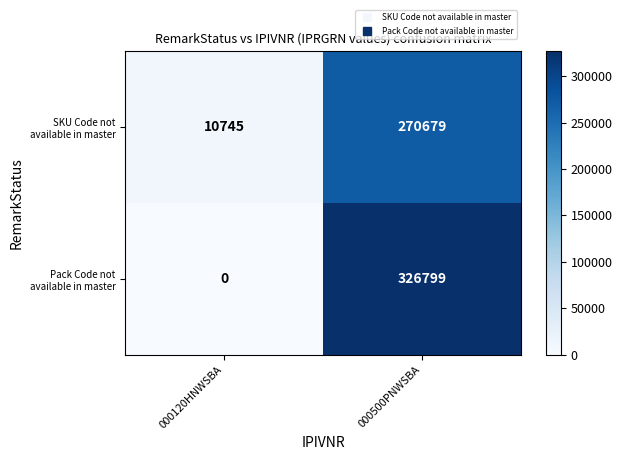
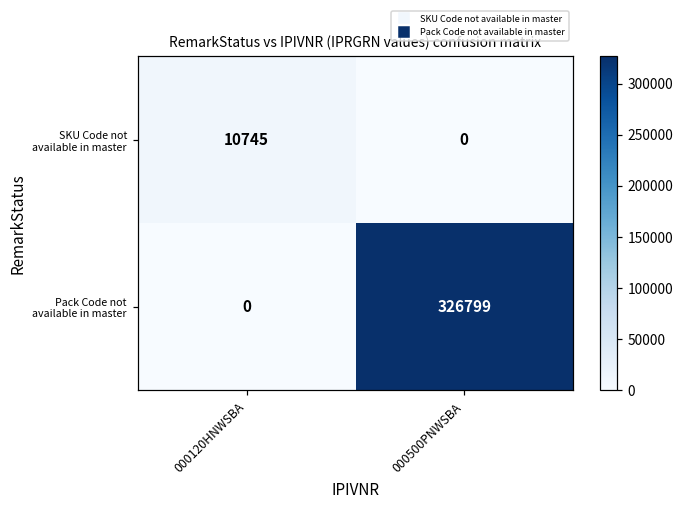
  {
    "SKU Code not available in master": {
      "000120HNWSBA": 10745,
-     "000500PNWSBA": 270679
+     "000500PNWSBA": 0
    },
    "Pack Code not available in master": {
      "000120HNWSBA": 0,
      "000500PNWSBA": 326799
    }
  }
